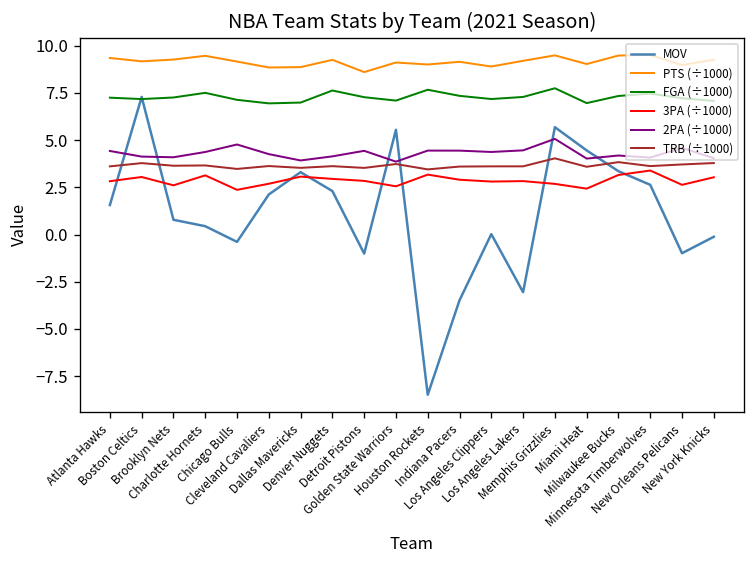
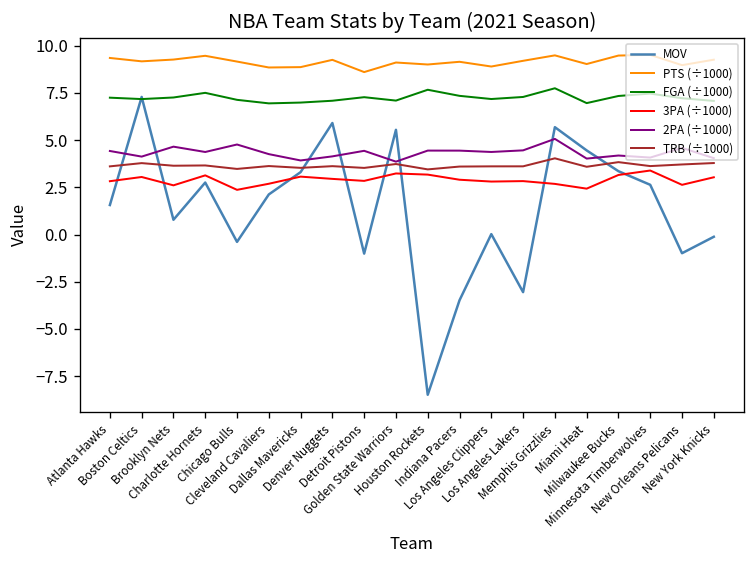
  {
    "MOV": {
      "Atlanta Hawks": 1.6,
      "Brooklyn Nets": 0.8,
-     "Charlotte Hornets": 0.4,
+     "Charlotte Hornets": 2.8,
      "Chicago Bulls": -0.4,
      "Cleveland Cavaliers": 2.1,
      "Dallas Mavericks": 3.3,
-     "Denver Nuggets": 2.3,
+     "Denver Nuggets": 5.9,
      "Detroit Pistons": -1.0,
      "Golden State Warriors": 5.5,
      "Houston Rockets": -8.5,
      "Indiana Pacers": -3.5,
      "Los Angeles Clippers": 0.0,
      "Los Angeles Lakers": -3.1,
      "Memphis Grizzlies": 5.7,
      "Miami Heat": 4.5,
      "Milwaukee Bucks": 3.4,
      "Minnesota Timberwolves": 2.6,
      "New Orleans Pelicans": -1.0,
      "New York Knicks": -0.1
    },
    "PTS (÷1000)": {
      "Atlanta Hawks": 9.3,
      "Boston Celtics": 9.2,
      "Brooklyn Nets": 9.3,
      "Charlotte Hornets": 9.5,
      "Chicago Bulls": 9.2,
      "Cleveland Cavaliers": 8.8,
      "Dallas Mavericks": 8.9,
      "Denver Nuggets": 9.2,
      "Detroit Pistons": 8.6,
      "Golden State Warriors": 9.1,
      "Houston Rockets": 9.0,
      "Indiana Pacers": 9.1,
      "Los Angeles Clippers": 8.9,
      "Los Angeles Lakers": 9.2,
      "Memphis Grizzlies": 9.5,
      "Miami Heat": 9.0,
      "Milwaukee Bucks": 9.5
    },
    "FGA (÷1000)": {
      "Atlanta Hawks": 7.2,
      "Brooklyn Nets": 7.3,
      "Charlotte Hornets": 7.5,
      "Chicago Bulls": 7.1,
      "Cleveland Cavaliers": 6.9,
      "Dallas Mavericks": 7.0,
-     "Denver Nuggets": 7.6,
+     "Denver Nuggets": 7.1,
      "Detroit Pistons": 7.3,
      "Golden State Warriors": 7.1,
      "Houston Rockets": 7.7,
      "Indiana Pacers": 7.3,
      "Los Angeles Clippers": 7.2,
      "Los Angeles Lakers": 7.3,
      "Memphis Grizzlies": 7.7,
      "Miami Heat": 7.0,
      "Milwaukee Bucks": 7.3
    },
    "3PA (÷1000)": {
      "Atlanta Hawks": 2.8,
      "Boston Celtics": 3.0,
      "Brooklyn Nets": 2.6,
      "Charlotte Hornets": 3.1,
      "Chicago Bulls": 2.4,
      "Cleveland Cavaliers": 2.7,
      "Dallas Mavericks": 3.1,
      "Denver Nuggets": 2.9,
      "Detroit Pistons": 2.8,
-     "Golden State Warriors": 2.6,
+     "Golden State Warriors": 3.2,
      "Houston Rockets": 3.2,
      "Indiana Pacers": 2.9,
      "Los Angeles Clippers": 2.8,
      "Los Angeles Lakers": 2.8,
      "Memphis Grizzlies": 2.7,
      "Miami Heat": 2.4,
      "Milwaukee Bucks": 3.2,
      "Minnesota Timberwolves": 3.4,
      "New Orleans Pelicans": 2.6,
      "New York Knicks": 3.0
    },
    "2PA (÷1000)": {
      "Atlanta Hawks": 4.4,
      "Boston Celtics": 4.1,
-     "Brooklyn Nets": 4.1,
+     "Brooklyn Nets": 4.6,
      "Charlotte Hornets": 4.4,
      "Chicago Bulls": 4.8,
      "Cleveland Cavaliers": 4.3,
      "Dallas Mavericks": 3.9,
      "Denver Nuggets": 4.1,
      "Detroit Pistons": 4.4,
      "Houston Rockets": 4.4,
      "Indiana Pacers": 4.4,
      "Los Angeles Clippers": 4.4,
      "Los Angeles Lakers": 4.5,
      "Memphis Grizzlies": 5.1,
      "Miami Heat": 4.0,
      "Milwaukee Bucks": 4.2
    },
    "TRB (÷1000)": {
      "Atlanta Hawks": 3.6,
      "Boston Celtics": 3.8,
      "Brooklyn Nets": 3.6,
      "Charlotte Hornets": 3.7,
      "Chicago Bulls": 3.5,
      "Cleveland Cavaliers": 3.6,
      "Dallas Mavericks": 3.5,
      "Denver Nuggets": 3.6,
      "Detroit Pistons": 3.5,
      "Houston Rockets": 3.4,
      "Indiana Pacers": 3.6,
      "Los Angeles Clippers": 3.6,
      "Los Angeles Lakers": 3.6,
      "Memphis Grizzlies": 4.0,
      "Miami Heat": 3.6,
      "Milwaukee Bucks": 3.8,
      "Minnesota Timberwolves": 3.6,
      "New Orleans Pelicans": 3.7,
      "New York Knicks": 3.8
    }
  }
